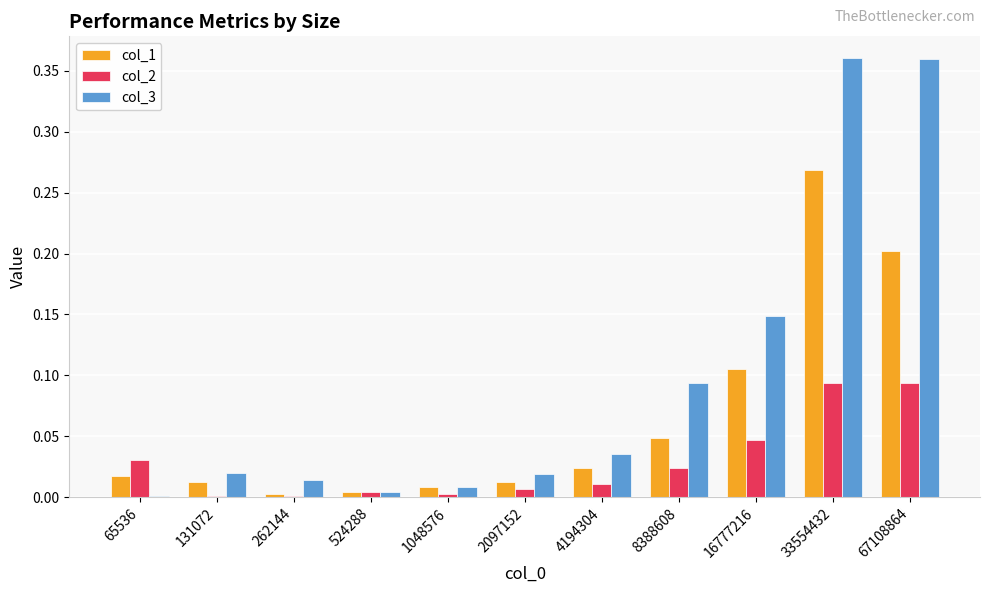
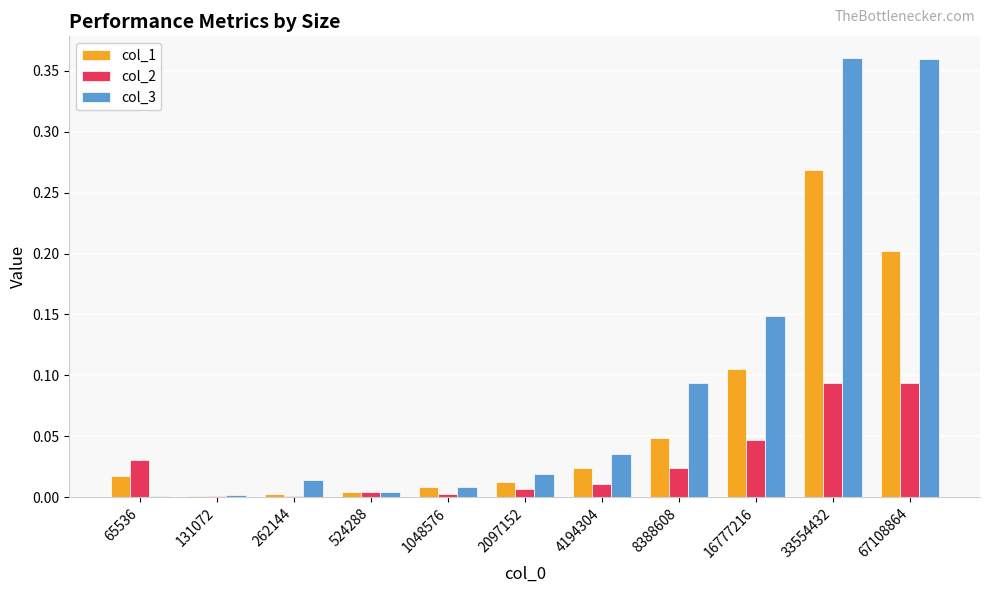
  {
    "col_1": {
      "65536": 0.017,
-     "131072": 0.013,
+     "131072": 0.001,
      "262144": 0.002,
      "524288": 0.004,
      "1048576": 0.008,
      "2097152": 0.013,
      "4194304": 0.024,
      "8388608": 0.048,
      "16777216": 0.105,
      "33554432": 0.268,
      "67108864": 0.202
    },
    "col_2": {
      "65536": 0.031,
      "524288": 0.004,
      "1048576": 0.002,
      "2097152": 0.007,
      "4194304": 0.011,
      "8388608": 0.024,
      "16777216": 0.047,
      "33554432": 0.093,
      "67108864": 0.094
    },
    "col_3": {
-     "131072": 0.020,
+     "131072": 0.002,
      "262144": 0.014,
      "524288": 0.004,
      "1048576": 0.009,
      "2097152": 0.019,
      "4194304": 0.035,
      "8388608": 0.094,
      "16777216": 0.149,
      "33554432": 0.360,
      "67108864": 0.360
    }
  }
